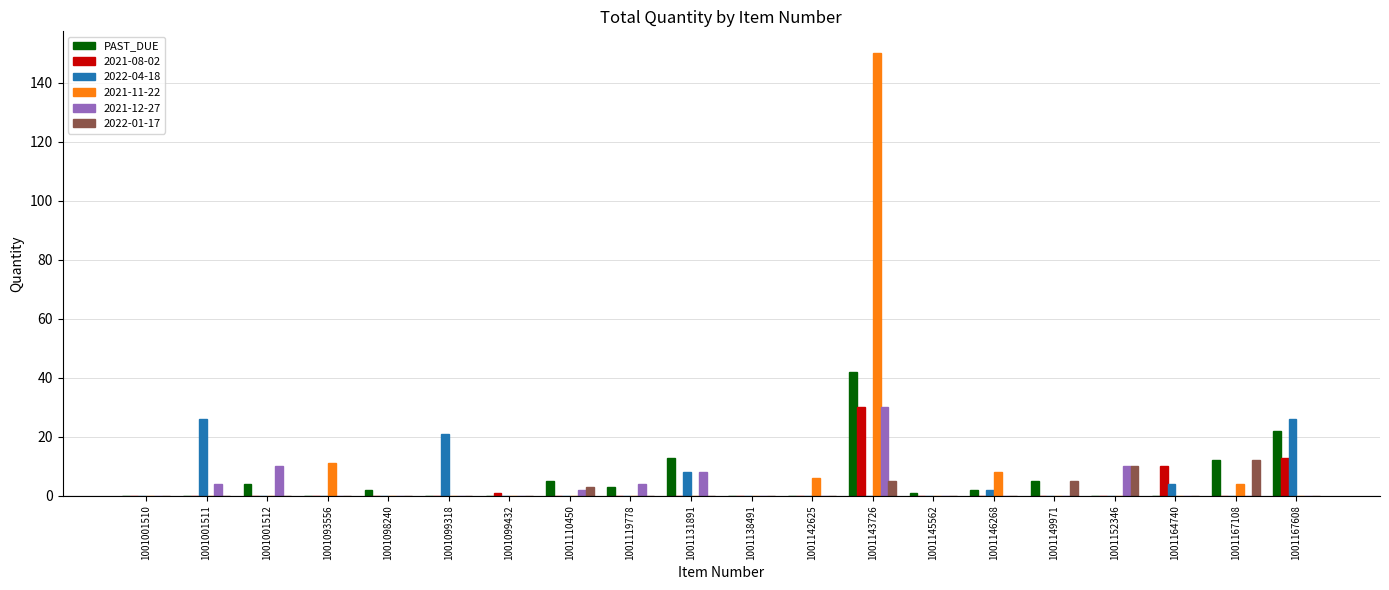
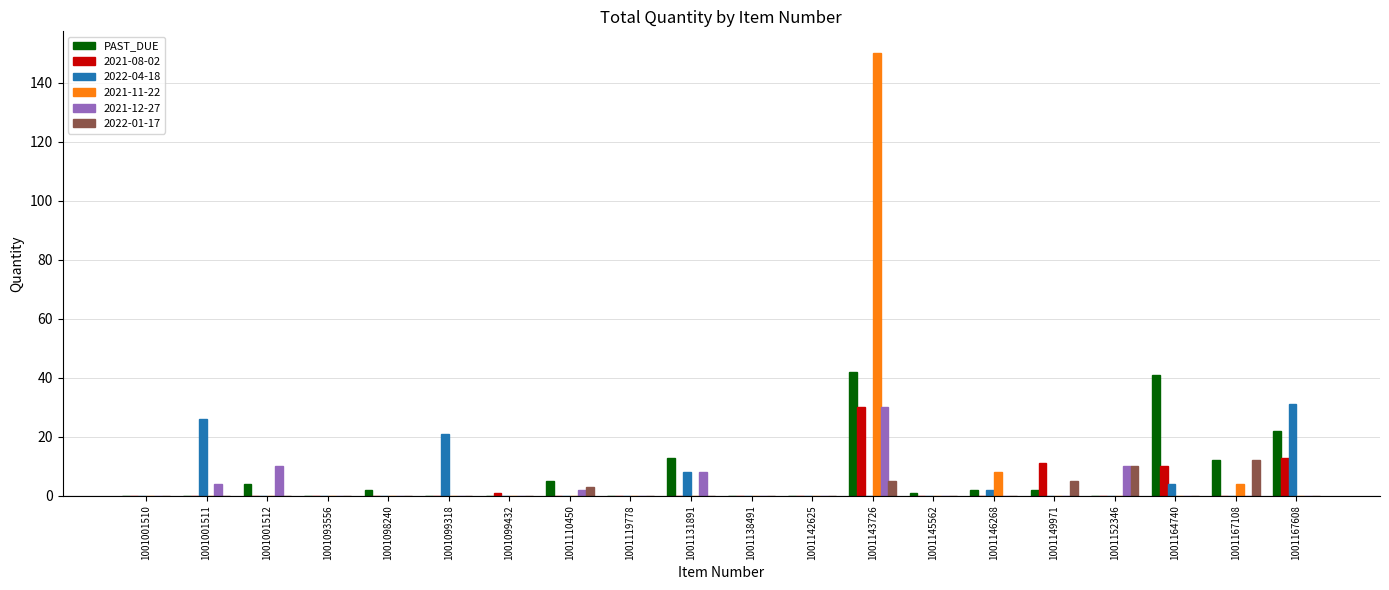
  {
    "PAST_DUE": {
      "1001001510": 0,
      "1001001511": 0,
      "1001001512": 4,
      "1001093556": 0,
      "1001098240": 2,
      "1001099318": 0,
      "1001099432": 0,
      "1001110450": 5,
-     "1001119778": 3,
+     "1001119778": 0,
      "1001131891": 13,
      "1001138491": 0,
      "1001142625": 0,
      "1001143726": 42,
      "1001145562": 1,
      "1001146268": 2,
-     "1001149971": 5,
+     "1001149971": 2,
      "1001152346": 0,
-     "1001164740": 0,
+     "1001164740": 41,
      "1001167108": 12,
      "1001167608": 22
    },
    "2021-08-02": {
      "1001001510": 0,
      "1001001511": 0,
      "1001001512": 0,
      "1001093556": 0,
      "1001098240": 0,
      "1001099318": 0,
      "1001099432": 1,
      "1001110450": 0,
      "1001119778": 0,
      "1001131891": 0,
      "1001138491": 0,
      "1001142625": 0,
      "1001143726": 30,
      "1001145562": 0,
      "1001146268": 0,
-     "1001149971": 0,
+     "1001149971": 11,
      "1001152346": 0,
      "1001164740": 10,
      "1001167108": 0,
      "1001167608": 13
    },
    "2022-04-18": {
      "1001001510": 0,
      "1001001511": 26,
      "1001001512": 0,
      "1001093556": 0,
      "1001098240": 0,
      "1001099318": 21,
      "1001099432": 0,
      "1001110450": 0,
      "1001119778": 0,
      "1001131891": 8,
      "1001138491": 0,
      "1001142625": 0,
      "1001143726": 0,
      "1001145562": 0,
      "1001146268": 2,
      "1001149971": 0,
      "1001152346": 0,
      "1001164740": 4,
      "1001167108": 0,
-     "1001167608": 26
+     "1001167608": 31
    },
    "2021-11-22": {
      "1001001510": 0,
      "1001001511": 0,
      "1001001512": 0,
-     "1001093556": 11,
+     "1001093556": 0,
      "1001098240": 0,
      "1001099318": 0,
      "1001099432": 0,
      "1001110450": 0,
      "1001119778": 0,
      "1001131891": 0,
      "1001138491": 0,
-     "1001142625": 6,
+     "1001142625": 0,
      "1001143726": 150,
      "1001145562": 0,
      "1001146268": 8,
      "1001149971": 0,
      "1001152346": 0,
      "1001164740": 0,
      "1001167108": 4,
      "1001167608": 0
    },
    "2021-12-27": {
      "1001001510": 0,
      "1001001511": 4,
      "1001001512": 10,
      "1001093556": 0,
      "1001098240": 0,
      "1001099318": 0,
      "1001099432": 0,
      "1001110450": 2,
-     "1001119778": 4,
+     "1001119778": 0,
      "1001131891": 8,
      "1001138491": 0,
      "1001142625": 0,
      "1001143726": 30,
      "1001145562": 0,
      "1001146268": 0,
      "1001149971": 0,
      "1001152346": 10,
      "1001164740": 0,
      "1001167108": 0,
      "1001167608": 0
    },
    "2022-01-17": {
      "1001001510": 0,
      "1001001511": 0,
      "1001001512": 0,
      "1001093556": 0,
      "1001098240": 0,
      "1001099318": 0,
      "1001099432": 0,
      "1001110450": 3,
      "1001119778": 0,
      "1001131891": 0,
      "1001138491": 0,
      "1001142625": 0,
      "1001143726": 5,
      "1001145562": 0,
      "1001146268": 0,
      "1001149971": 5,
      "1001152346": 10,
      "1001164740": 0,
      "1001167108": 12,
      "1001167608": 0
    }
  }
